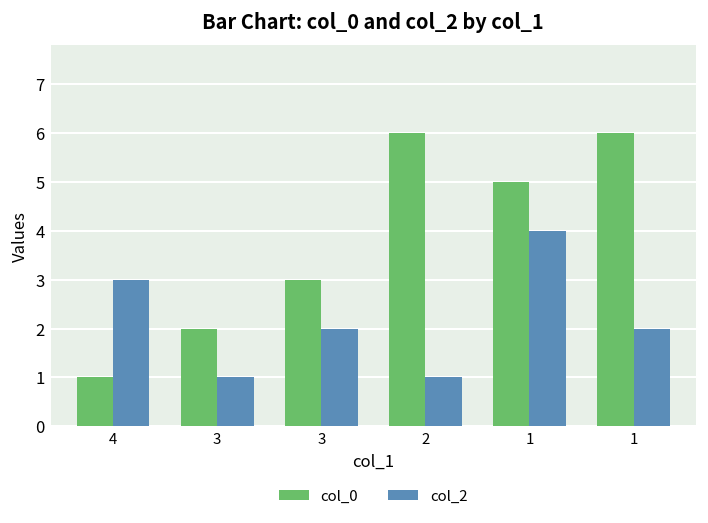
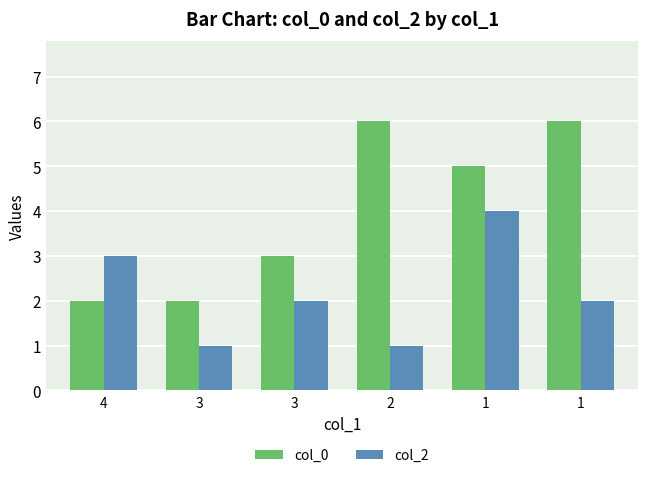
  {
    "col_0": {
-     "4": 1,
+     "4": 2,
      "2": 6
    },
    "col_2": {
      "4": 3,
      "2": 1
    }
  }
